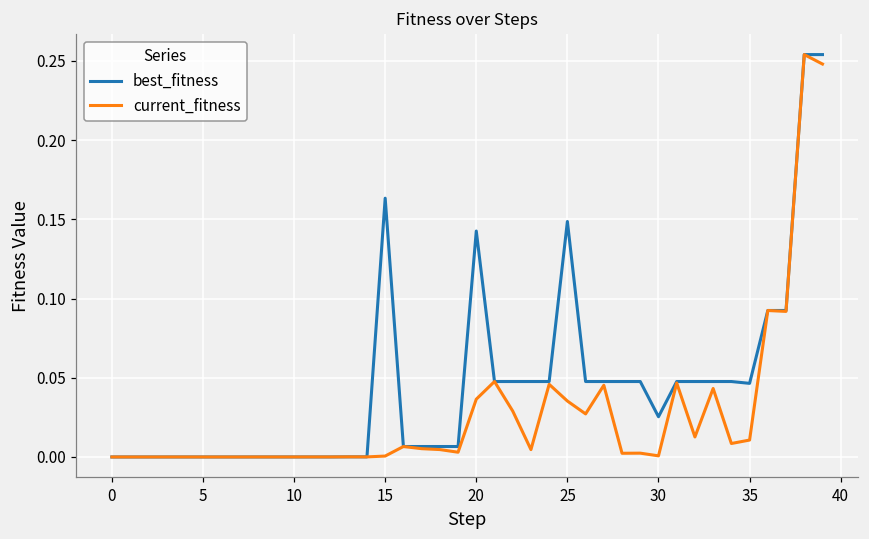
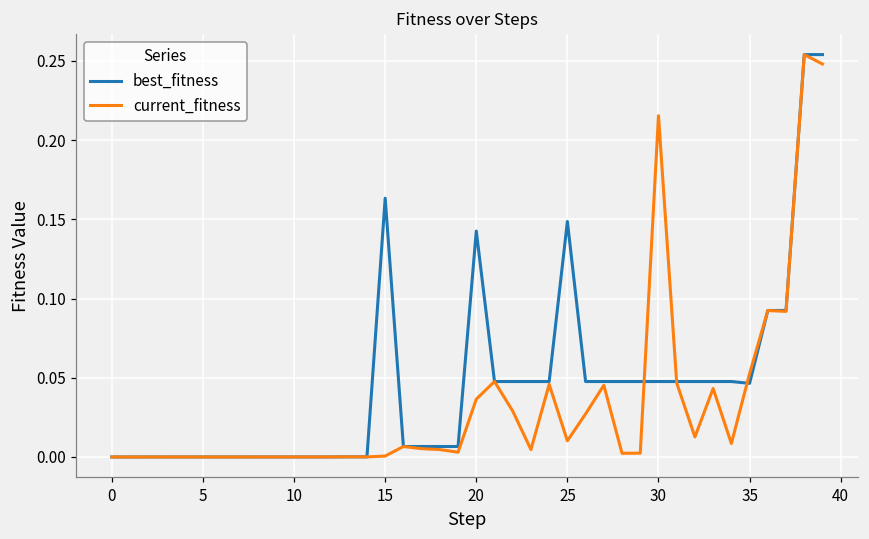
  {
    "best_fitness": {
      "15": 0.163,
      "20": 0.143,
      "25": 0.149,
-     "30": 0.025,
+     "30": 0.048,
      "35": 0.046
    },
    "current_fitness": {
      "15": 0.001,
      "20": 0.036,
-     "25": 0.035,
-     "30": 0.001,
-     "35": 0.011
+     "25": 0.010,
+     "30": 0.215,
+     "35": 0.053
    }
  }
